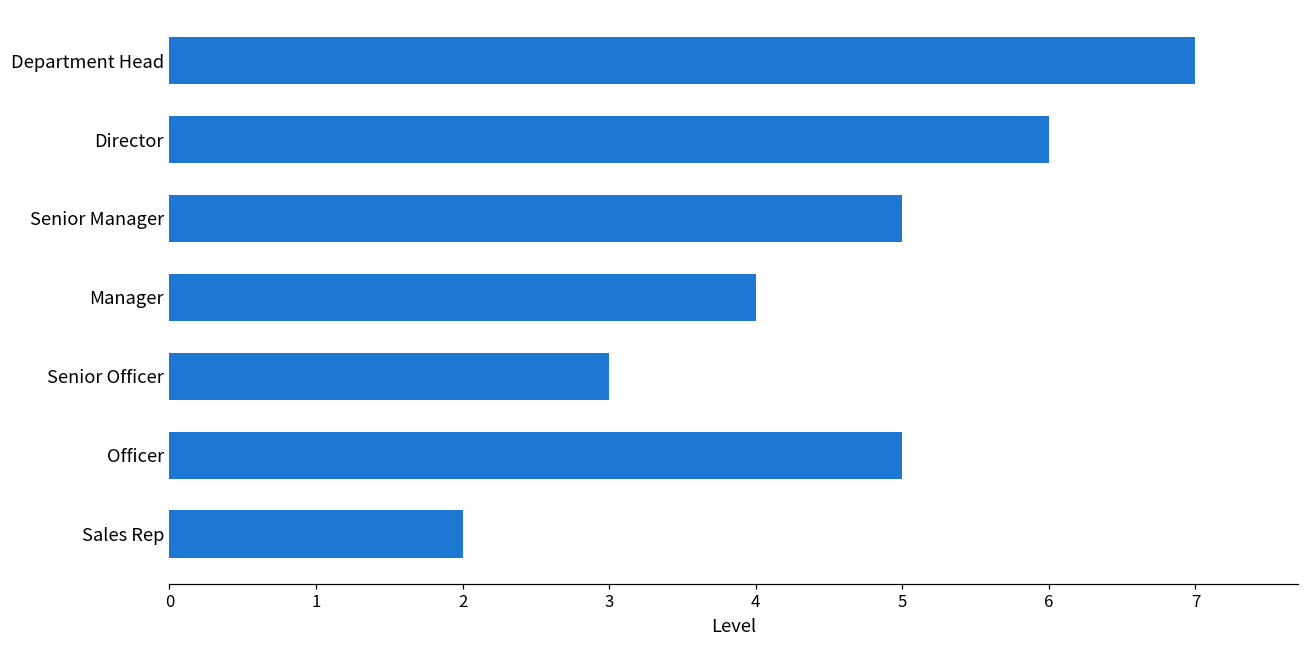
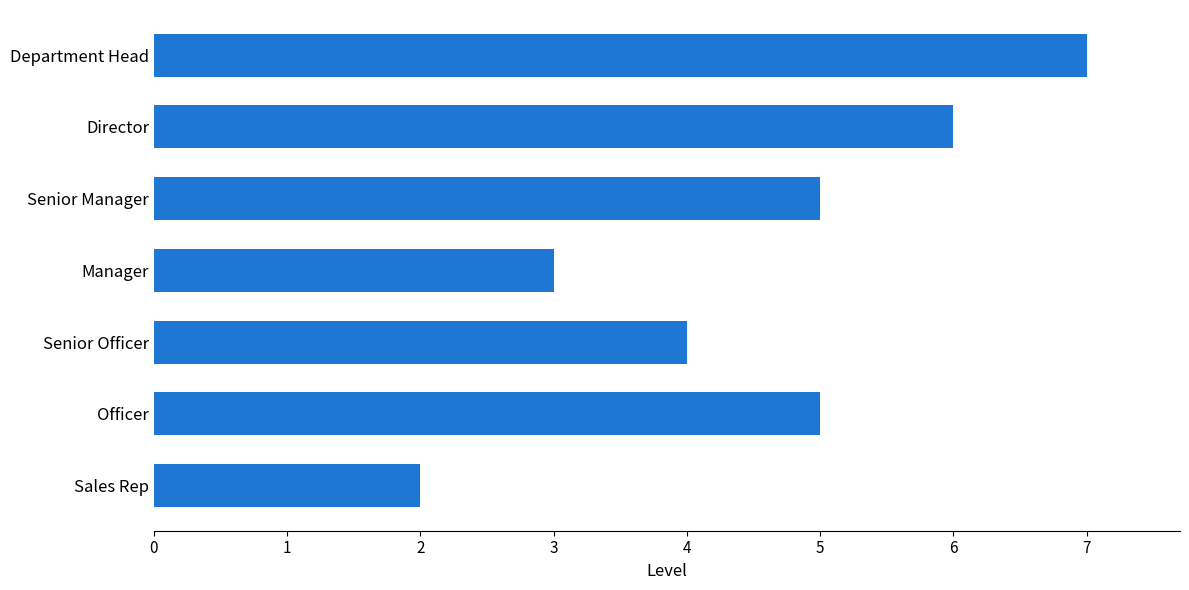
  {
    "Department Head": 7,
    "Director": 6,
    "Senior Manager": 5,
-   "Manager": 4,
-   "Senior Officer": 3,
+   "Manager": 3,
+   "Senior Officer": 4,
    "Officer": 5,
    "Sales Rep": 2
  }
